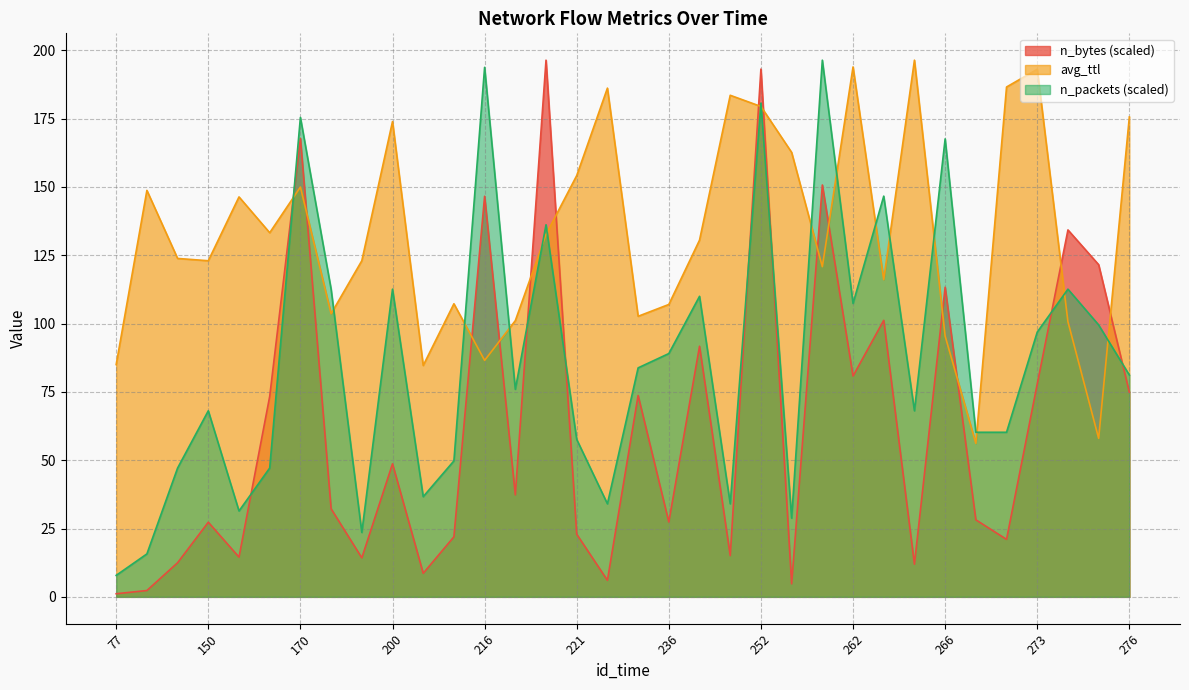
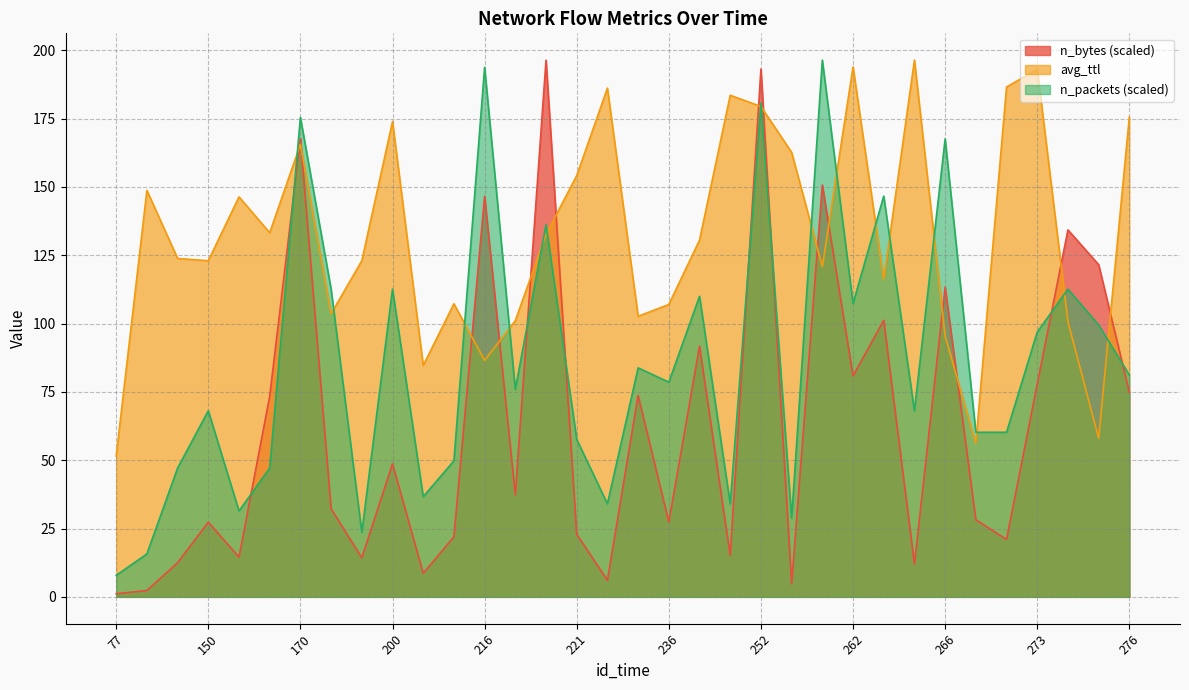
  {
    "n_bytes (scaled)": {
      "77": 1,
      "150": 27,
      "170": 168,
      "200": 49,
      "216": 147,
      "221": 23,
      "236": 27,
      "252": 193,
      "262": 81,
      "266": 113,
      "273": 78,
      "276": 75
    },
    "avg_ttl": {
-     "77": 85,
+     "77": 52,
      "150": 123,
-     "170": 150,
+     "170": 166,
      "200": 174,
      "216": 87,
      "221": 154,
      "236": 107,
      "252": 179,
      "262": 194,
      "266": 95,
      "276": 176
    },
    "n_packets (scaled)": {
      "77": 8,
      "150": 68,
      "170": 175,
      "200": 113,
      "216": 194,
      "221": 58,
-     "236": 89,
+     "236": 79,
      "252": 181,
      "262": 107,
      "266": 168,
      "273": 97,
      "276": 81
    }
  }
